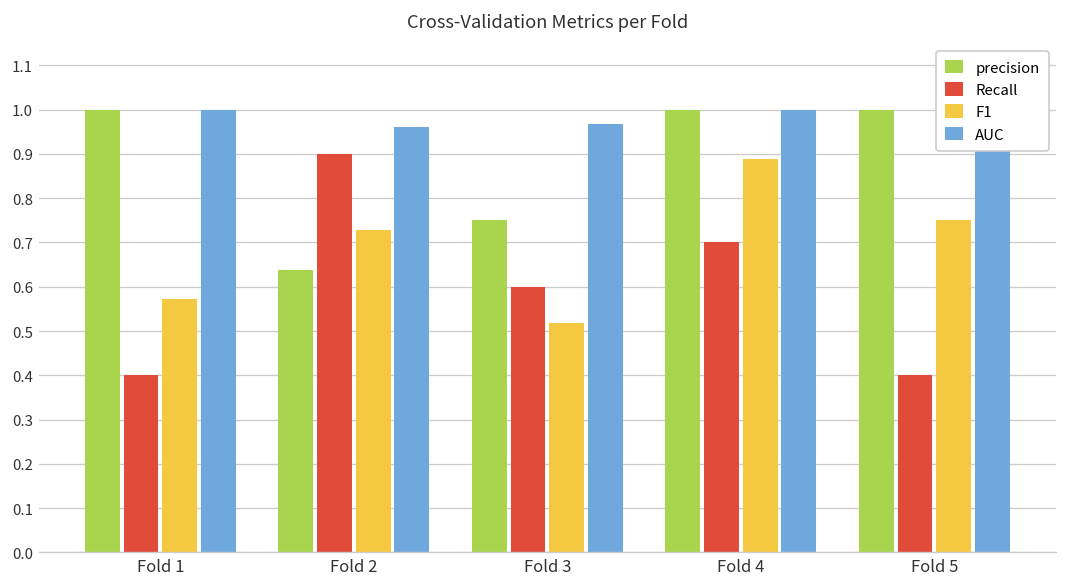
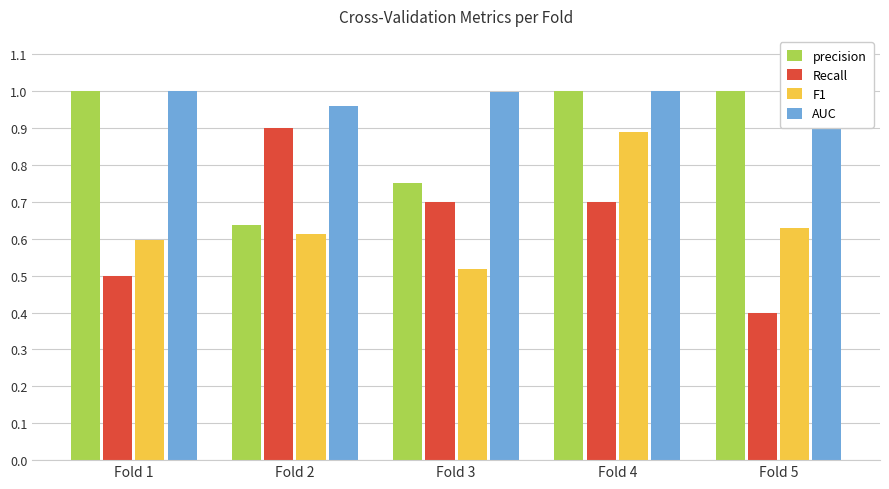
  {
    "precision": {
      "Fold 1": 1.00,
      "Fold 2": 0.64,
      "Fold 3": 0.75,
      "Fold 4": 1.00,
      "Fold 5": 1.00
    },
    "Recall": {
-     "Fold 1": 0.4,
+     "Fold 1": 0.5,
      "Fold 2": 0.9,
-     "Fold 3": 0.6,
+     "Fold 3": 0.7,
      "Fold 4": 0.7,
      "Fold 5": 0.4
    },
    "F1": {
-     "Fold 1": 0.57,
-     "Fold 2": 0.73,
+     "Fold 1": 0.60,
+     "Fold 2": 0.61,
      "Fold 3": 0.52,
      "Fold 4": 0.89,
-     "Fold 5": 0.75
+     "Fold 5": 0.63
    },
    "AUC": {
      "Fold 1": 1.00,
      "Fold 2": 0.96,
-     "Fold 3": 0.97,
+     "Fold 3": 1.00,
      "Fold 4": 1.00
    }
  }
